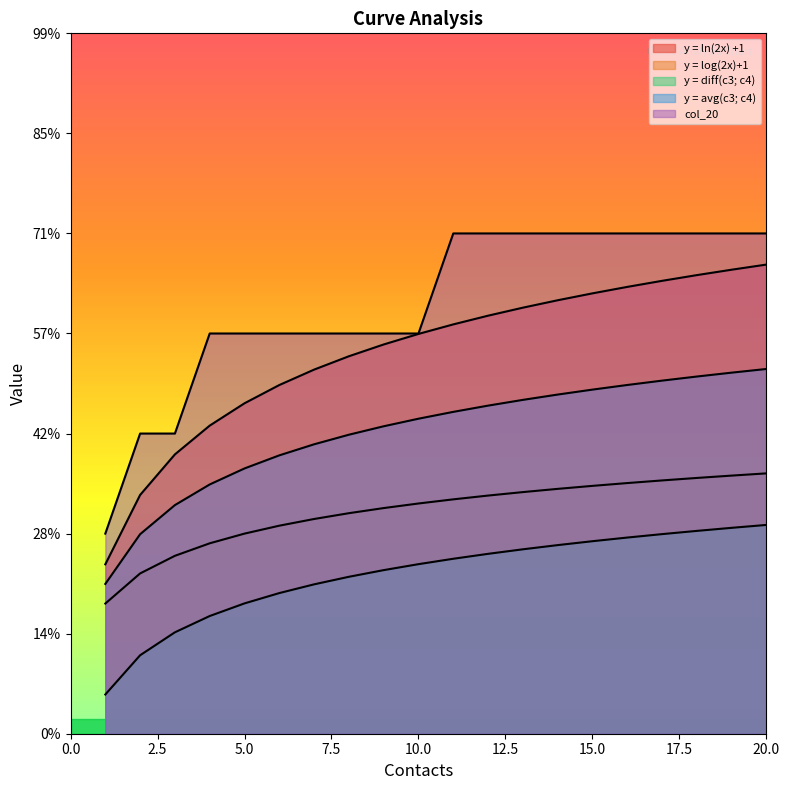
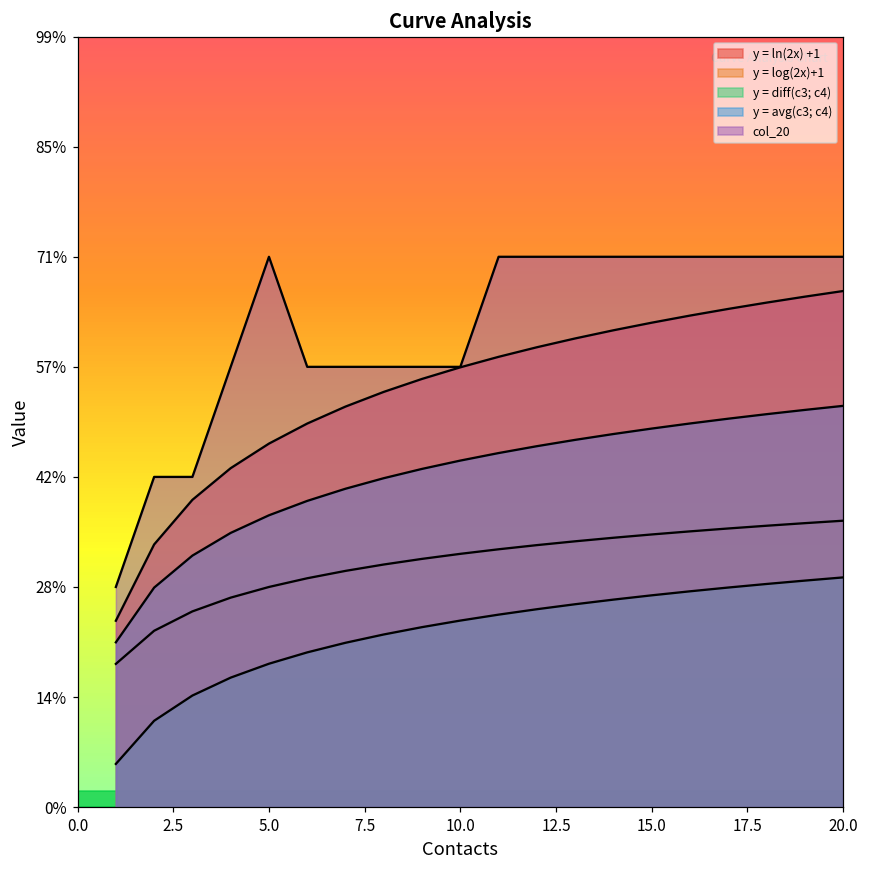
  {
    "y = diff(c3; c4)": {
      "5.0": "18%",
      "10.0": "24%",
      "15.0": "27%",
      "20.0": "30%"
    },
    "y = avg(c3; c4)": {
      "5.0": "37%",
      "10.0": "45%",
      "15.0": "49%",
      "20.0": "52%"
    },
    "col_20": {
-     "5.0": "57%",
+     "5.0": "71%",
      "15.0": "71%",
      "20.0": "71%"
    }
  }
